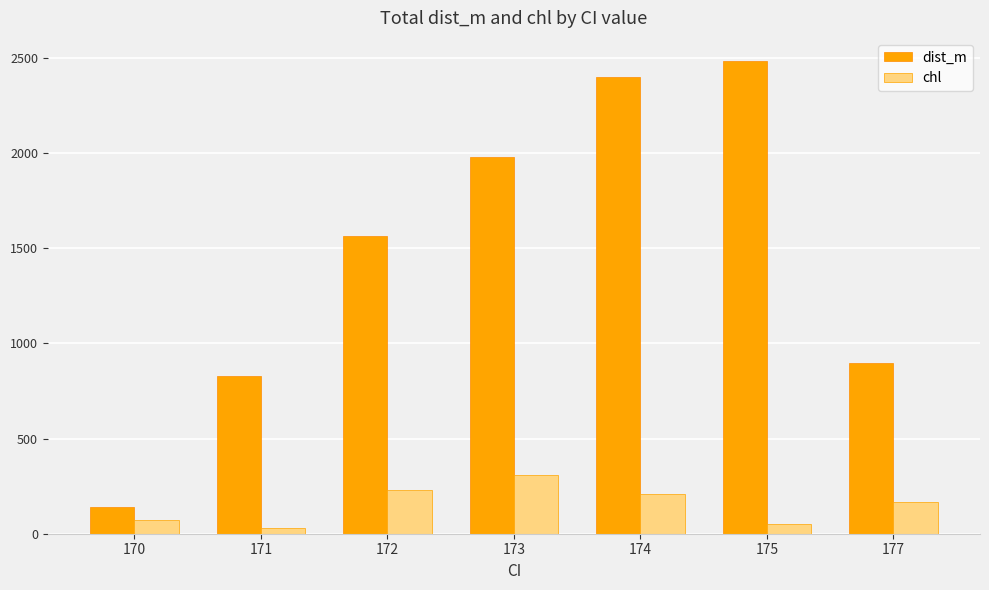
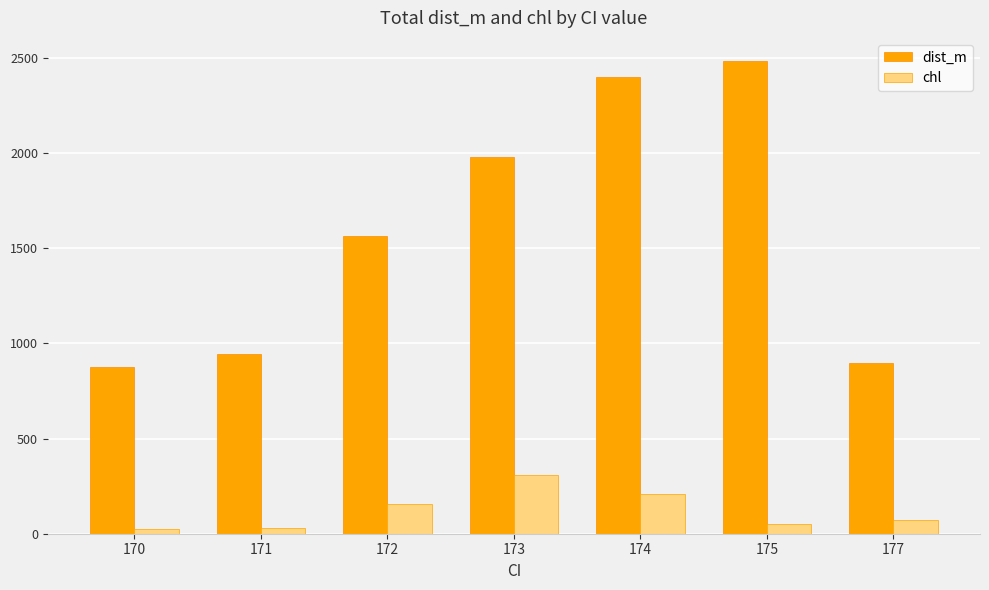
  {
    "dist_m": {
-     "170": 140,
-     "171": 830,
+     "170": 880,
+     "171": 940,
      "172": 1560,
      "173": 1980,
      "174": 2400,
      "175": 2480,
      "177": 900
    },
    "chl": {
-     "170": 70,
+     "170": 30,
      "171": 30,
-     "172": 230,
+     "172": 160,
      "173": 310,
      "174": 210,
      "175": 50,
-     "177": 170
+     "177": 70
    }
  }
